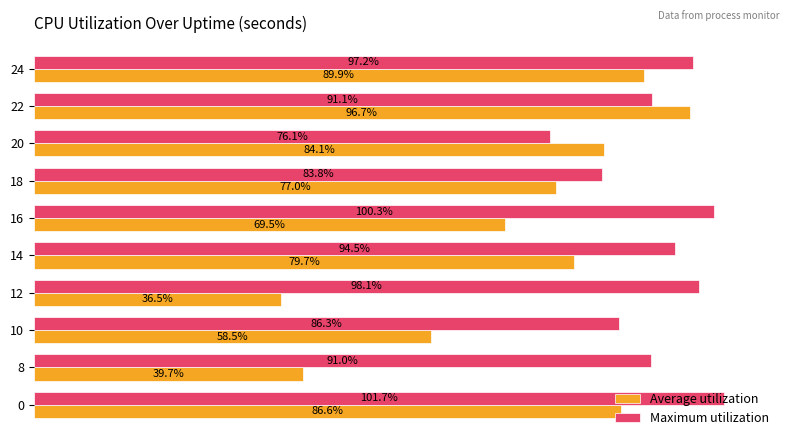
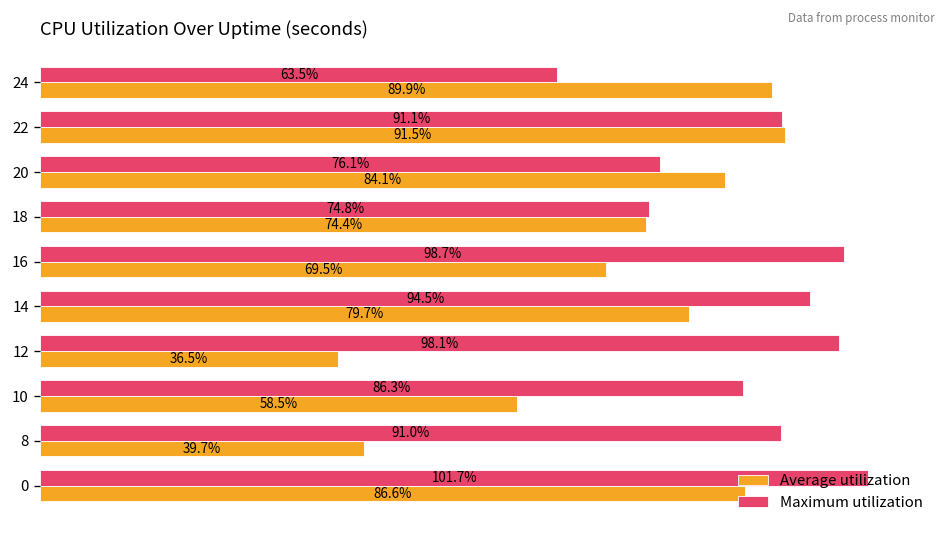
  {
    "Average utilization": {
      "24": "89.9%",
-     "22": "96.7%",
+     "22": "91.5%",
      "20": "84.1%",
-     "18": "77.0%",
+     "18": "74.4%",
      "16": "69.5%",
      "14": "79.7%",
      "12": "36.5%",
      "10": "58.5%",
      "8": "39.7%",
      "0": "86.6%"
    },
    "Maximum utilization": {
-     "24": "97.2%",
+     "24": "63.5%",
      "22": "91.1%",
      "20": "76.1%",
-     "18": "83.8%",
-     "16": "100.3%",
+     "18": "74.8%",
+     "16": "98.7%",
      "14": "94.5%",
      "12": "98.1%",
      "10": "86.3%",
      "8": "91.0%",
      "0": "101.7%"
    }
  }
